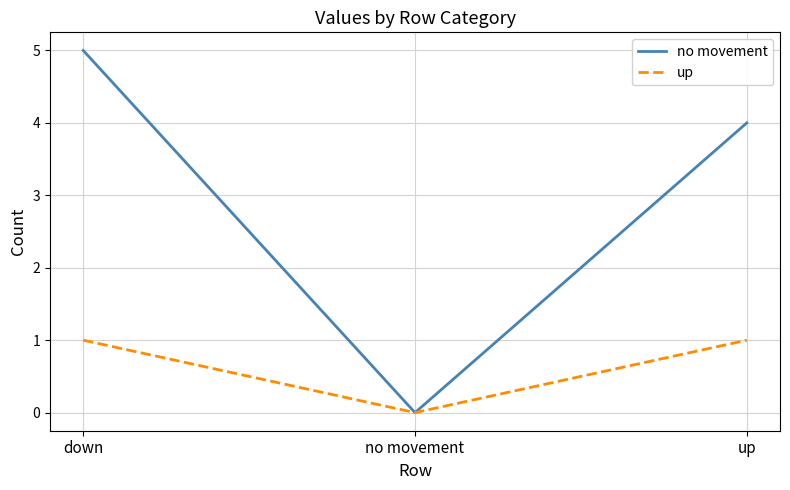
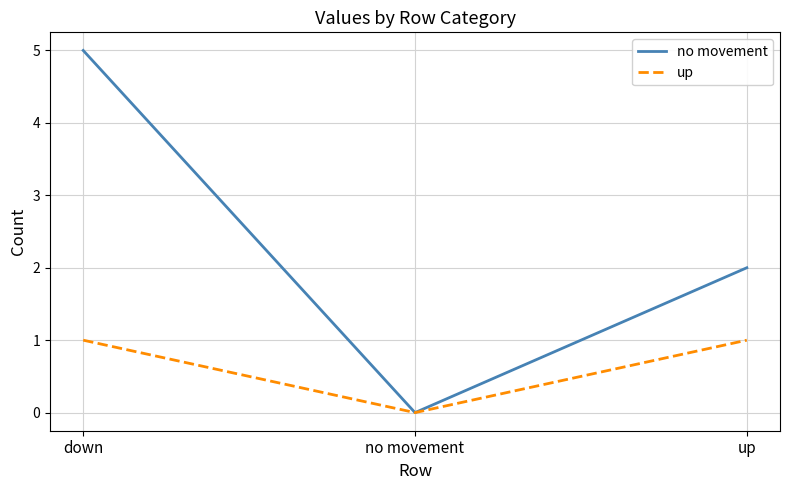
  {
    "no movement": {
      "down": 5,
-     "up": 4
+     "up": 2
    },
    "up": {
      "down": 1,
      "up": 1
    }
  }
